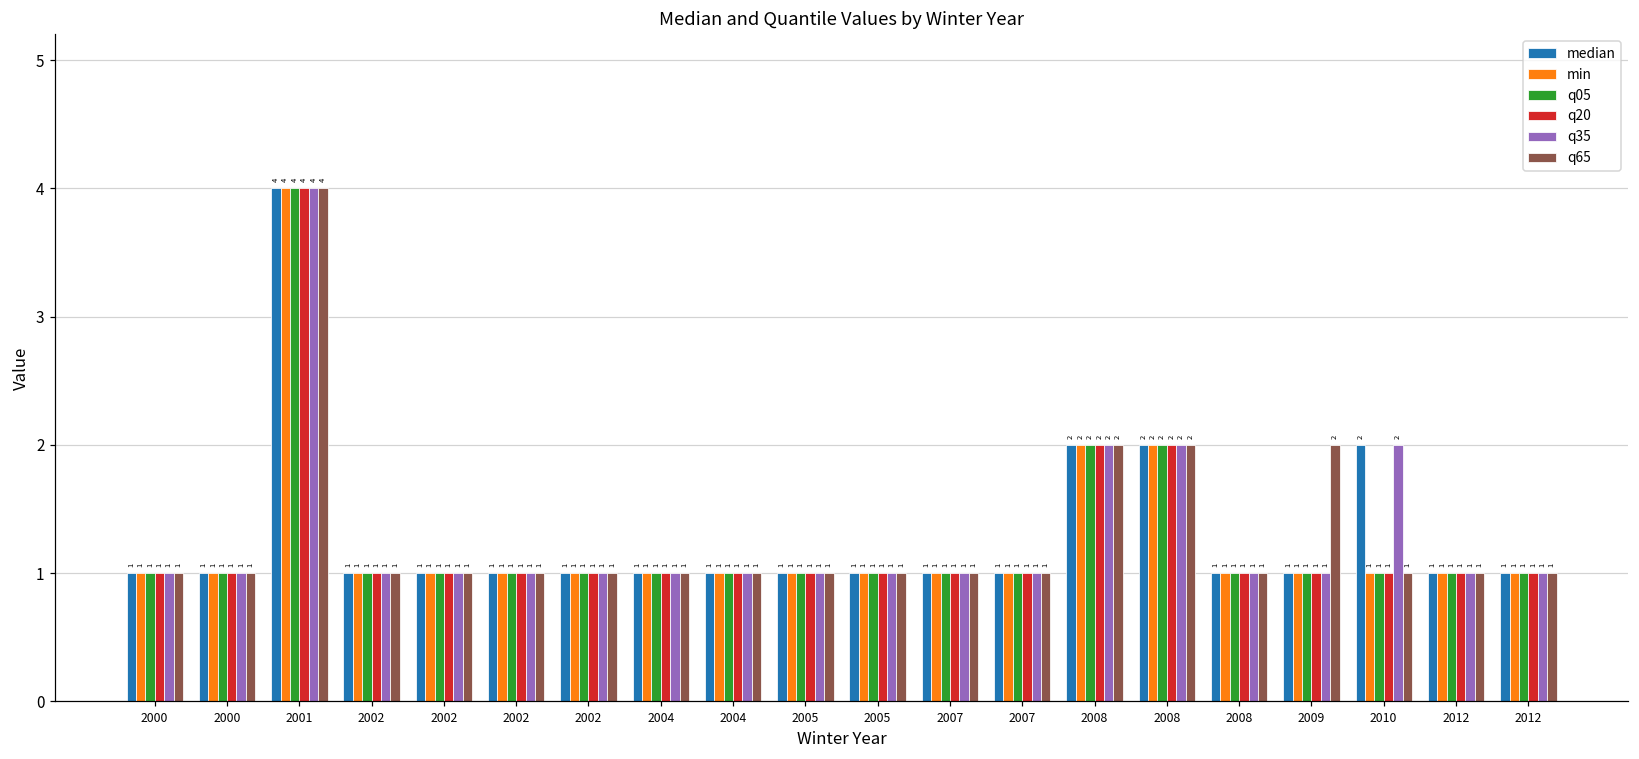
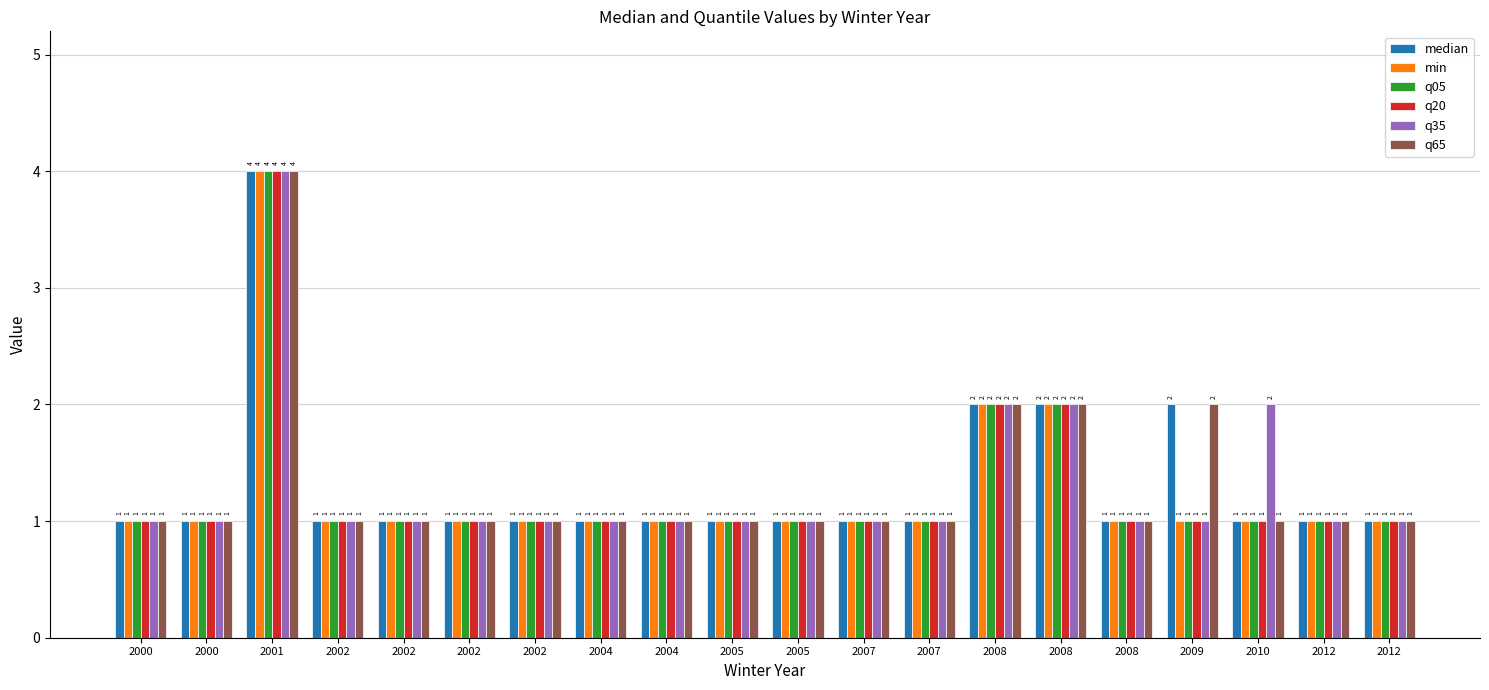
  {
    "median": {
      "2001": 4,
-     "2009": 1,
-     "2010": 2
+     "2009": 2,
+     "2010": 1
    },
    "min": {
      "2001": 4,
      "2009": 1,
      "2010": 1
    },
    "q05": {
      "2001": 4,
      "2009": 1,
      "2010": 1
    },
    "q20": {
      "2001": 4,
      "2009": 1,
      "2010": 1
    },
    "q35": {
      "2001": 4,
      "2009": 1,
      "2010": 2
    },
    "q65": {
      "2001": 4,
      "2009": 2,
      "2010": 1
    }
  }
